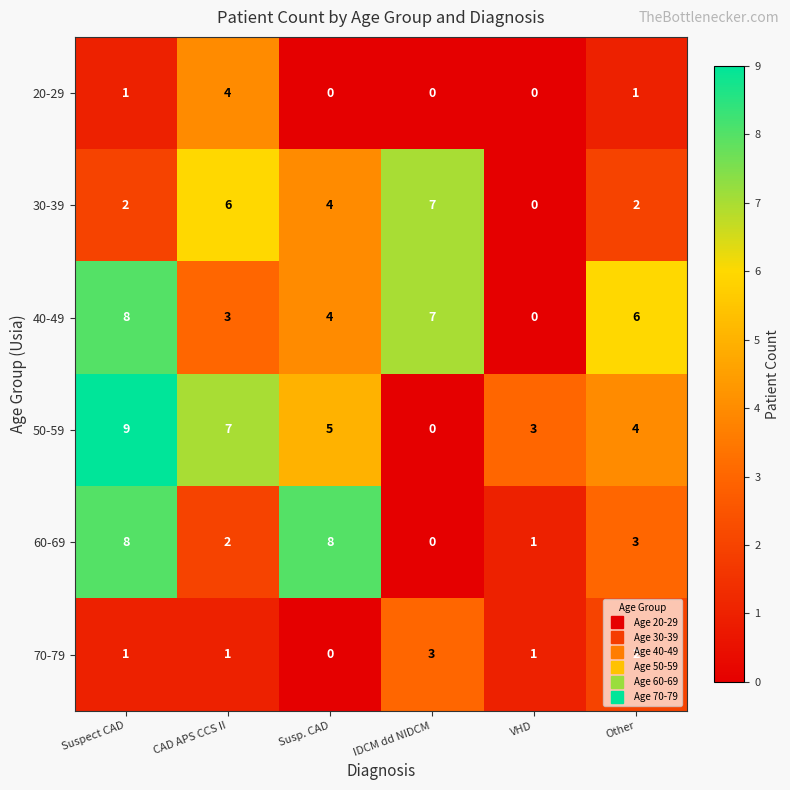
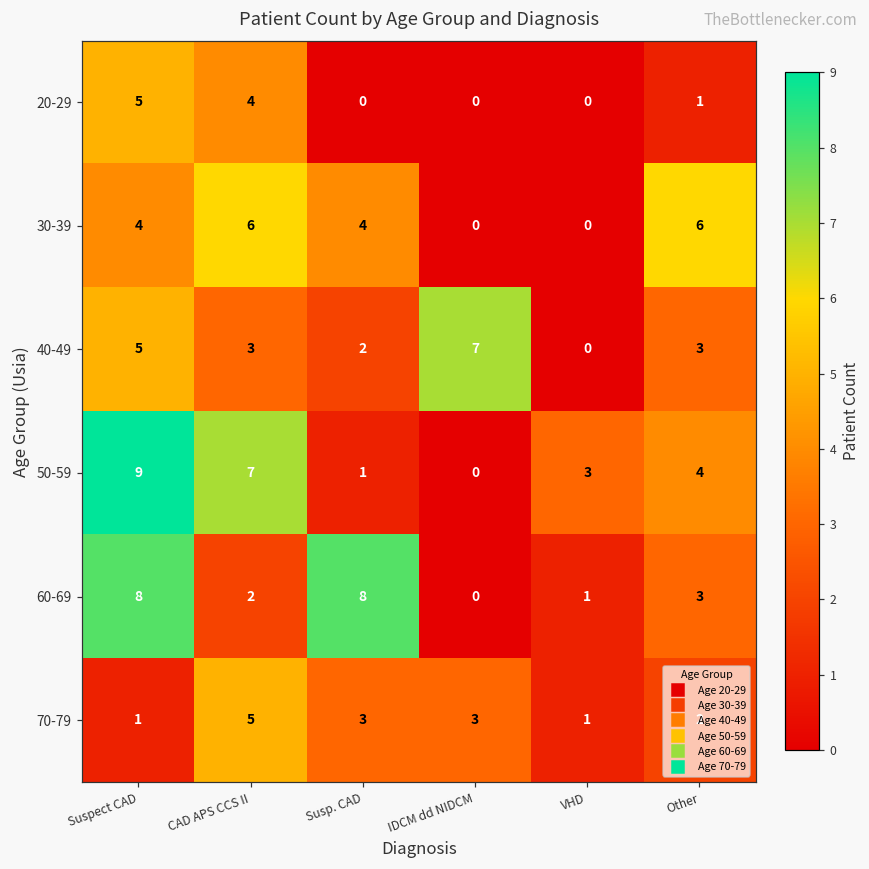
  {
    "20-29": {
-     "Suspect CAD": 1,
+     "Suspect CAD": 5,
      "CAD APS CCS II": 4,
      "Susp. CAD": 0,
      "IDCM dd NIDCM": 0,
      "VHD": 0,
      "Other": 1
    },
    "30-39": {
-     "Suspect CAD": 2,
+     "Suspect CAD": 4,
      "CAD APS CCS II": 6,
      "Susp. CAD": 4,
-     "IDCM dd NIDCM": 7,
+     "IDCM dd NIDCM": 0,
      "VHD": 0,
-     "Other": 2
+     "Other": 6
    },
    "40-49": {
-     "Suspect CAD": 8,
+     "Suspect CAD": 5,
      "CAD APS CCS II": 3,
-     "Susp. CAD": 4,
+     "Susp. CAD": 2,
      "IDCM dd NIDCM": 7,
      "VHD": 0,
-     "Other": 6
+     "Other": 3
    },
    "50-59": {
      "Suspect CAD": 9,
      "CAD APS CCS II": 7,
-     "Susp. CAD": 5,
+     "Susp. CAD": 1,
      "IDCM dd NIDCM": 0,
      "VHD": 3,
      "Other": 4
    },
    "60-69": {
      "Suspect CAD": 8,
      "CAD APS CCS II": 2,
      "Susp. CAD": 8,
      "IDCM dd NIDCM": 0,
      "VHD": 1,
      "Other": 3
    },
    "70-79": {
      "Suspect CAD": 1,
-     "CAD APS CCS II": 1,
-     "Susp. CAD": 0,
+     "CAD APS CCS II": 5,
+     "Susp. CAD": 3,
      "IDCM dd NIDCM": 3,
      "VHD": 1
    }
  }
